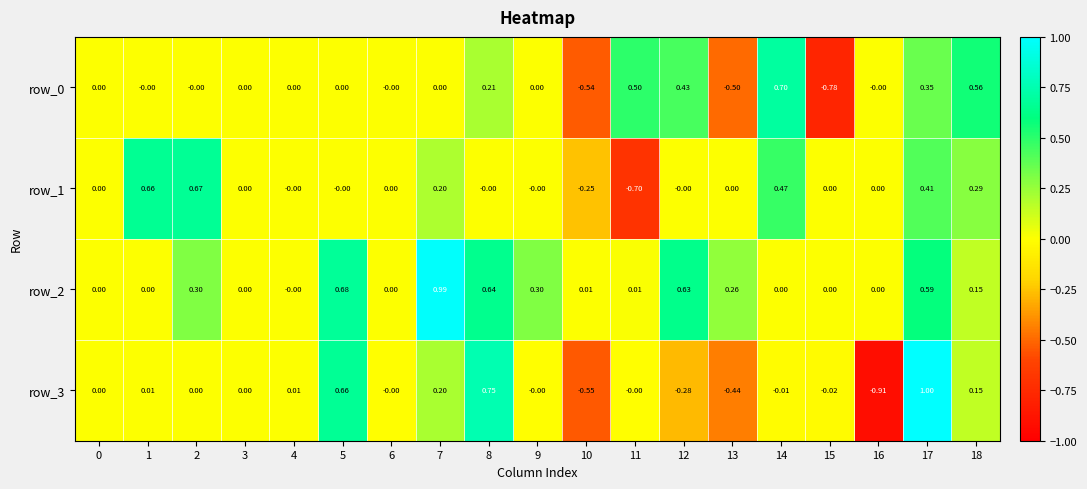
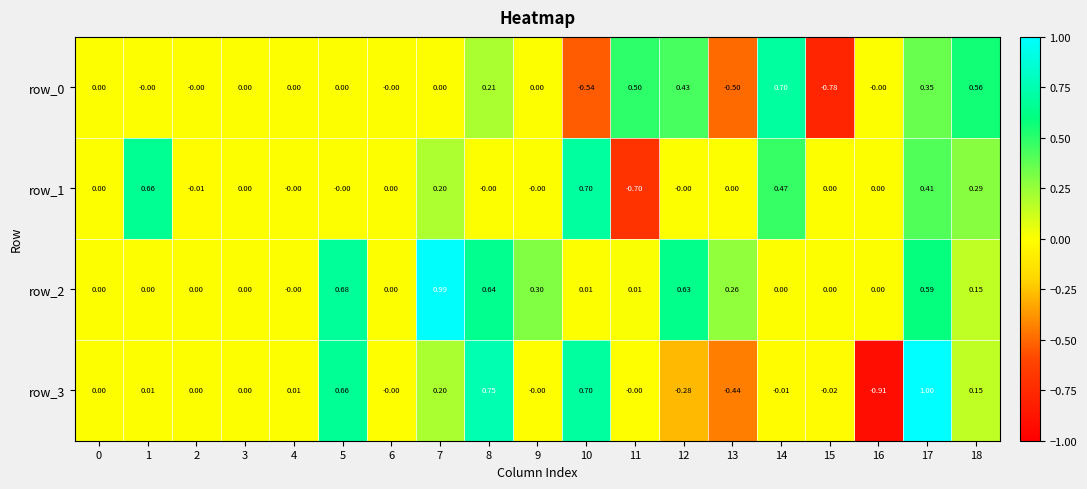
  {
    "row_0": {
      "0": 0.00,
      "1": -0.00,
      "2": -0.00,
      "3": 0.00,
      "4": 0.00,
      "5": 0.00,
      "6": -0.00,
      "7": 0.00,
      "8": 0.21,
      "9": 0.00,
      "10": -0.54,
      "11": 0.50,
      "12": 0.43,
      "13": -0.50,
      "14": 0.70,
      "15": -0.78,
      "16": -0.00,
      "17": 0.35,
      "18": 0.56
    },
    "row_1": {
      "0": 0.00,
      "1": 0.66,
-     "2": 0.67,
+     "2": -0.01,
      "3": 0.00,
      "4": -0.00,
      "5": -0.00,
      "6": 0.00,
      "7": 0.20,
      "8": -0.00,
      "9": -0.00,
-     "10": -0.25,
+     "10": 0.70,
      "11": -0.70,
      "12": -0.00,
      "13": 0.00,
      "14": 0.47,
      "15": 0.00,
      "16": 0.00,
      "17": 0.41,
      "18": 0.29
    },
    "row_2": {
      "0": 0.00,
      "1": 0.00,
-     "2": 0.30,
+     "2": 0.00,
      "3": 0.00,
      "4": -0.00,
      "5": 0.68,
      "6": 0.00,
      "7": 0.99,
      "8": 0.64,
      "9": 0.30,
      "10": 0.01,
      "11": 0.01,
      "12": 0.63,
      "13": 0.26,
      "14": 0.00,
      "15": 0.00,
      "16": 0.00,
      "17": 0.59,
      "18": 0.15
    },
    "row_3": {
      "0": 0.00,
      "1": 0.01,
      "2": 0.00,
      "3": 0.00,
      "4": 0.01,
      "5": 0.66,
      "6": -0.00,
      "7": 0.20,
      "8": 0.75,
      "9": -0.00,
-     "10": -0.55,
+     "10": 0.70,
      "11": -0.00,
      "12": -0.28,
      "13": -0.44,
      "14": -0.01,
      "15": -0.02,
      "16": -0.91,
      "17": 1.00,
      "18": 0.15
    }
  }
